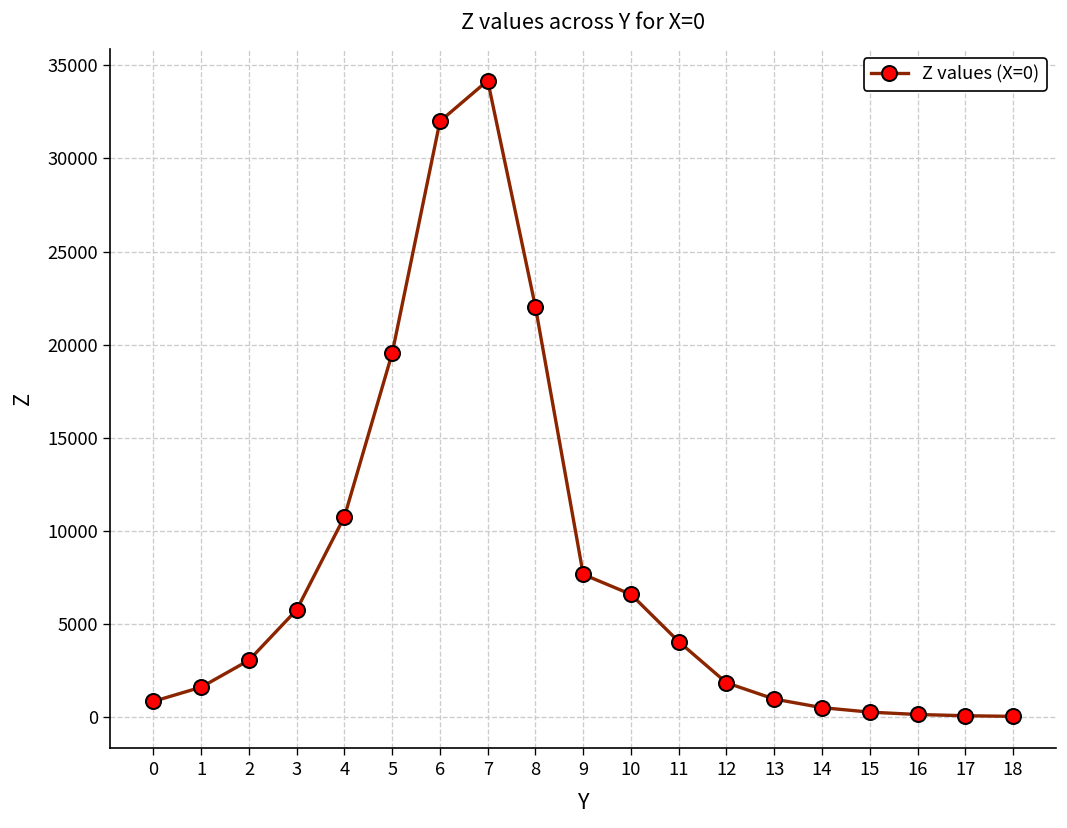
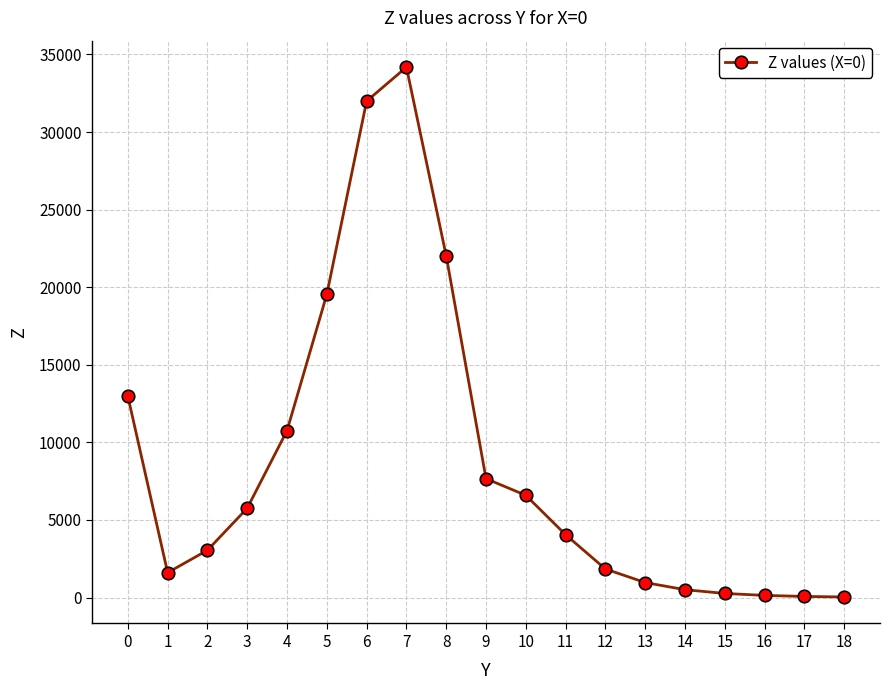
  {
-   "0": 800,
+   "0": 13000,
    "1": 1600,
    "2": 3100,
    "3": 5800,
    "4": 10800,
    "5": 19500,
    "6": 32000,
    "7": 34200,
    "8": 22000,
    "9": 7700,
    "10": 6600,
    "11": 4100,
    "12": 1800,
    "13": 1000,
    "14": 500,
    "15": 300,
    "16": 100,
    "17": 100,
    "18": 0
  }
